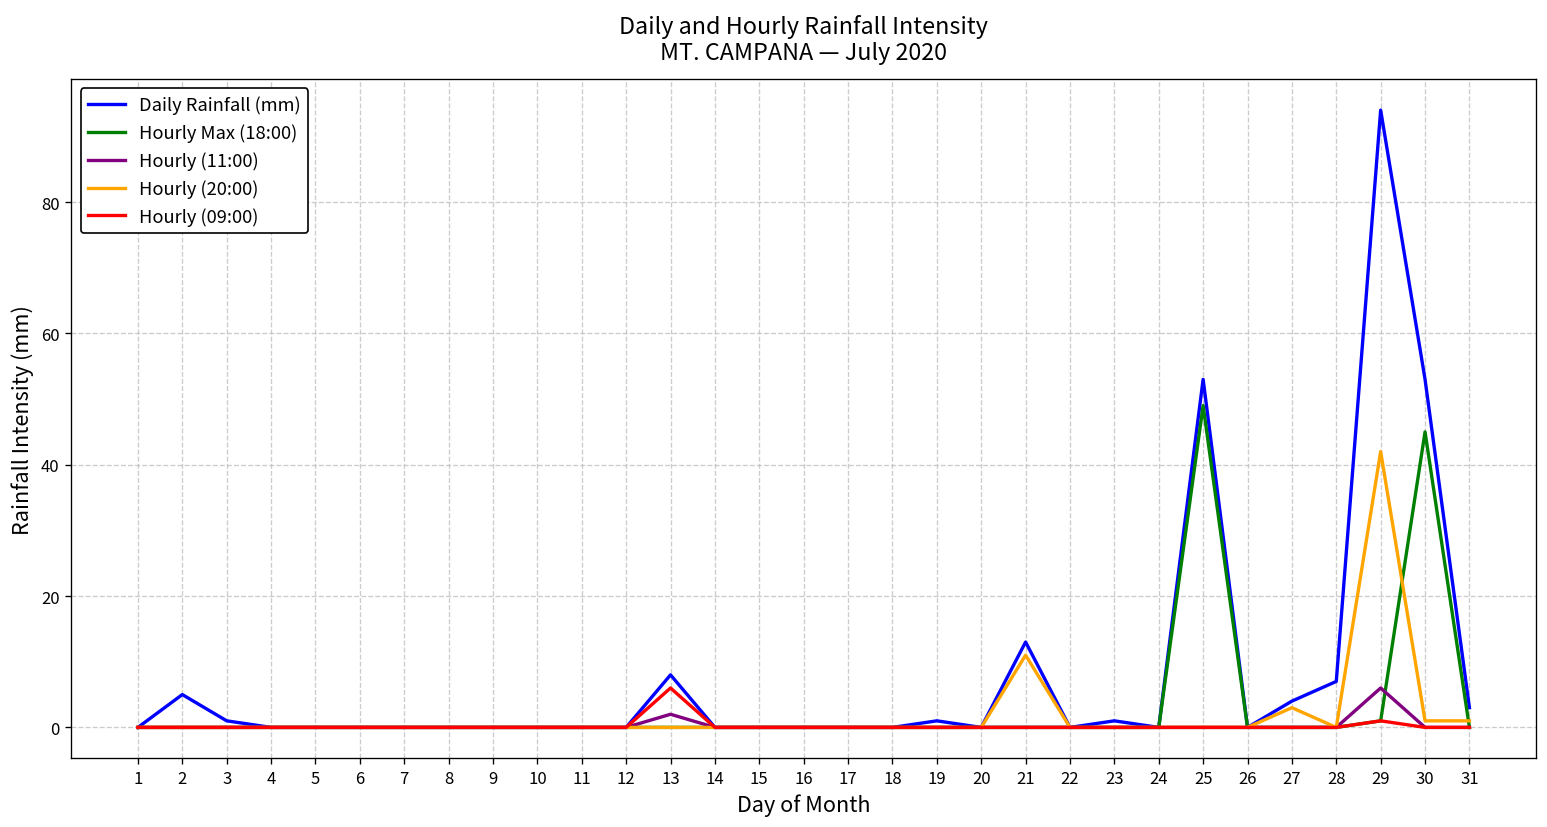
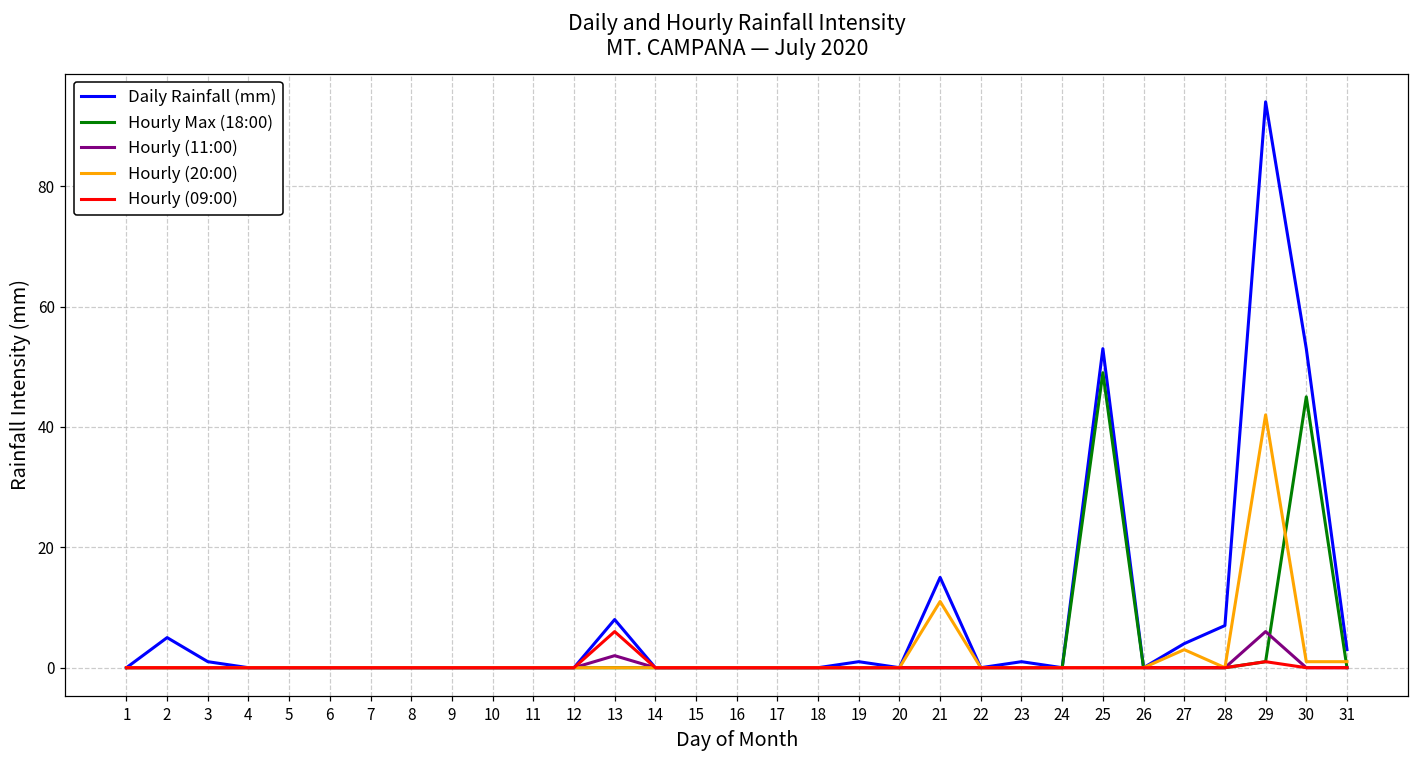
  {
    "Daily Rainfall (mm)": {
      "2": 5,
      "3": 1,
      "13": 8,
      "19": 1,
-     "21": 13,
+     "21": 15,
      "23": 1,
      "25": 53,
      "27": 4,
      "28": 7,
      "29": 94,
      "30": 53,
      "31": 3
    },
    "Hourly Max (18:00)": {
      "25": 49,
      "30": 45
    },
    "Hourly (11:00)": {
      "13": 2,
      "29": 6
    },
    "Hourly (20:00)": {
      "21": 11,
      "27": 3,
      "29": 42,
      "30": 1,
      "31": 1
    },
    "Hourly (09:00)": {
      "13": 6
    }
  }
